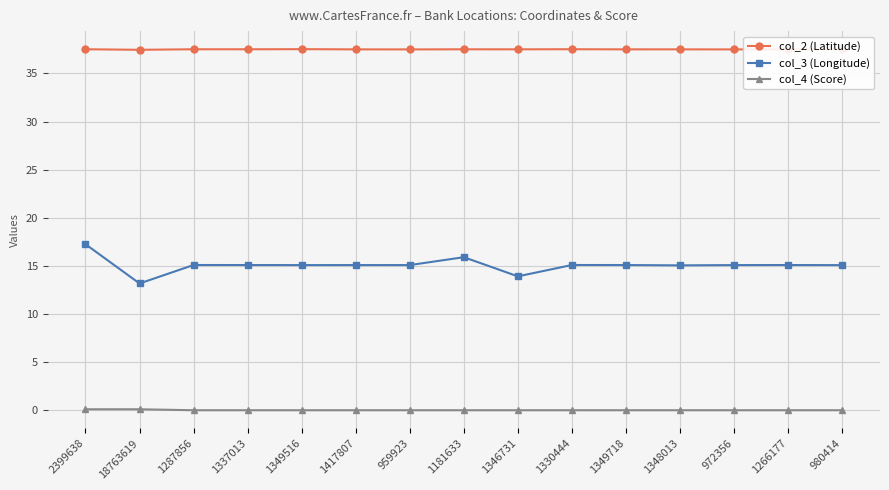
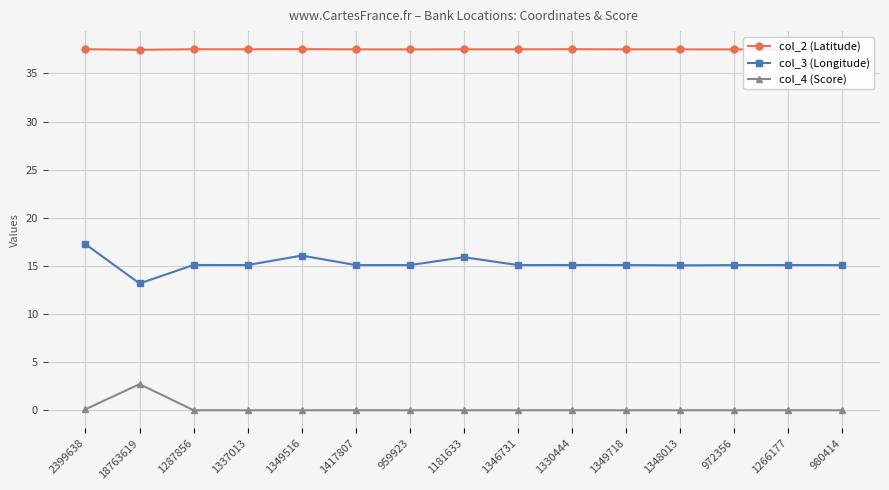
  {
    "col_2 (Latitude)": {
      "2399638": 38,
      "18763619": 37,
      "1287856": 38,
      "1337013": 38,
      "1349516": 38,
      "1417807": 38,
      "959923": 38,
      "1181633": 38,
      "1346731": 38,
      "1330444": 38,
      "1349718": 38,
      "1348013": 38,
      "972356": 38
    },
    "col_3 (Longitude)": {
      "2399638": 17,
      "18763619": 13,
      "1287856": 15,
      "1337013": 15,
-     "1349516": 15,
+     "1349516": 16,
      "1417807": 15,
      "959923": 15,
      "1181633": 16,
-     "1346731": 14,
+     "1346731": 15,
      "1330444": 15,
      "1349718": 15,
      "1348013": 15,
      "972356": 15,
      "1266177": 15,
      "980414": 15
    },
    "col_4 (Score)": {
      "2399638": 0,
-     "18763619": 0,
+     "18763619": 3,
      "1287856": 0,
      "1337013": 0,
      "1349516": 0,
      "1417807": 0,
      "959923": 0,
      "1181633": 0,
      "1346731": 0,
      "1330444": 0,
      "1349718": 0,
      "1348013": 0,
      "972356": 0,
      "1266177": 0,
      "980414": 0
    }
  }
